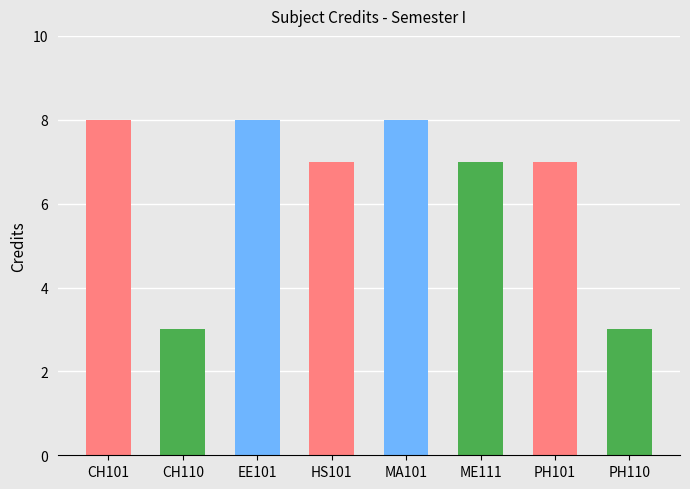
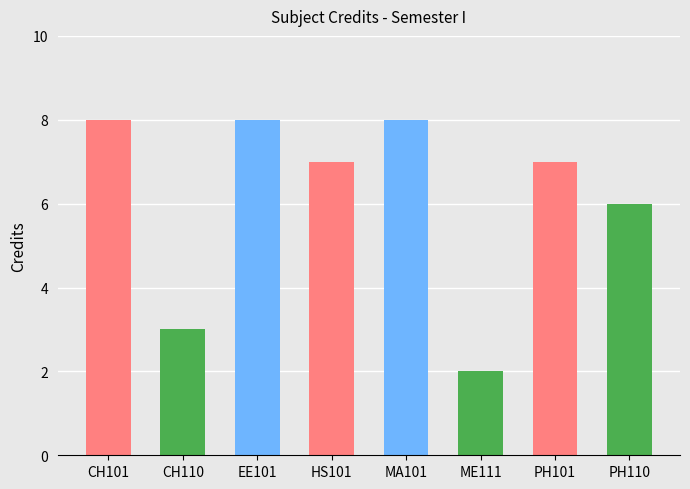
  {
    "CH101": 8,
    "CH110": 3,
    "EE101": 8,
    "HS101": 7,
    "MA101": 8,
-   "ME111": 7,
+   "ME111": 2,
    "PH101": 7,
-   "PH110": 3
+   "PH110": 6
  }
